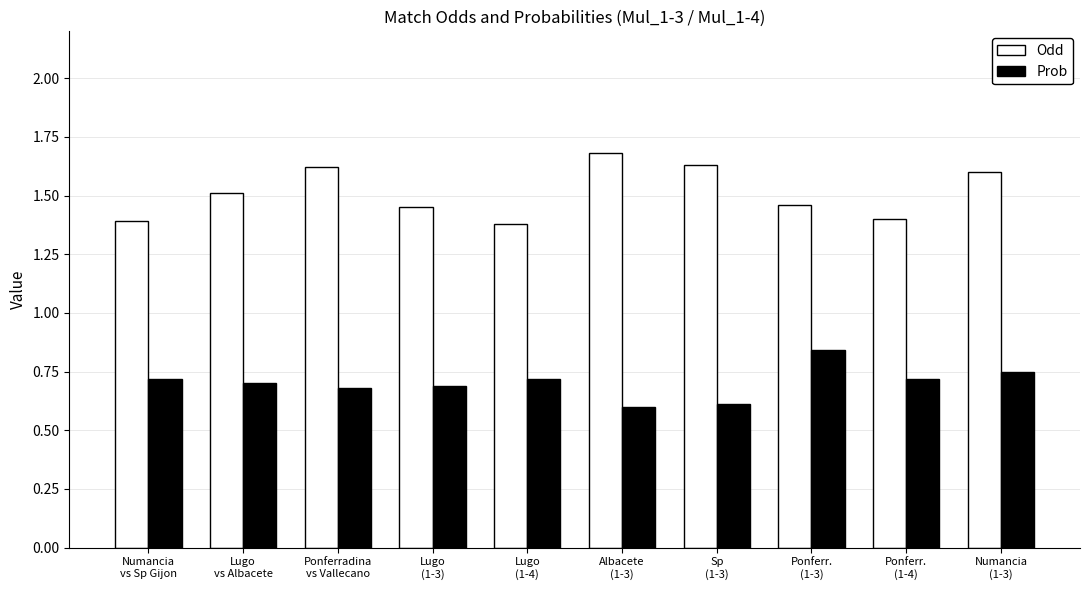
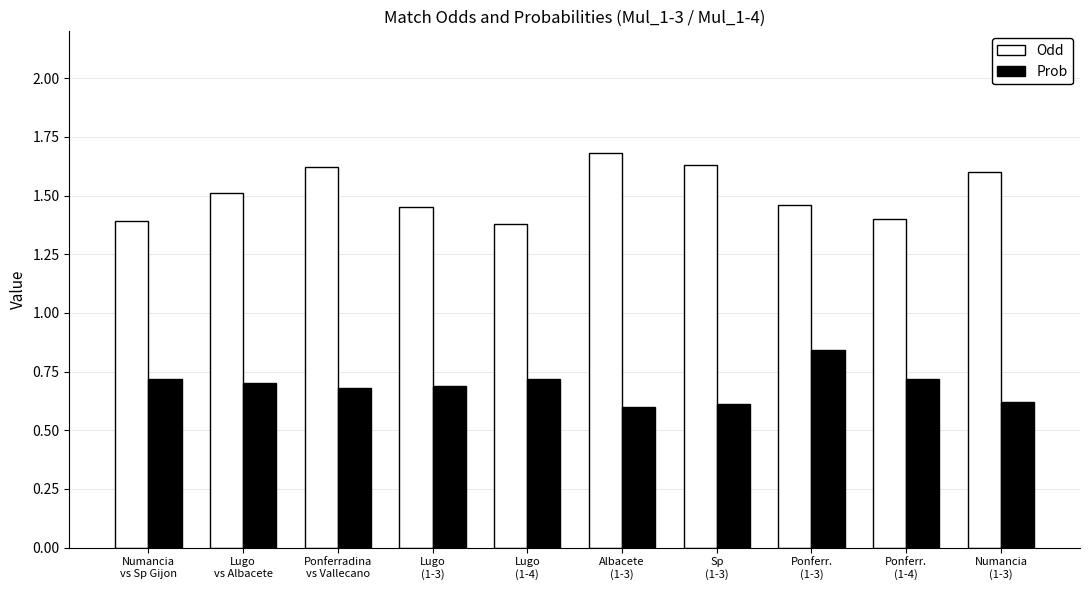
  {
    "Odd": {
      "Numancia vs Sp Gijon": 1.39,
      "Lugo vs Albacete": 1.51,
      "Ponferradina vs Vallecano": 1.62,
      "Lugo (1-3)": 1.45,
      "Lugo (1-4)": 1.38,
      "Albacete (1-3)": 1.68,
      "Sp (1-3)": 1.63,
      "Ponferr. (1-3)": 1.46,
      "Ponferr. (1-4)": 1.40,
      "Numancia (1-3)": 1.60
    },
    "Prob": {
      "Numancia vs Sp Gijon": 0.72,
      "Lugo vs Albacete": 0.70,
      "Ponferradina vs Vallecano": 0.68,
      "Lugo (1-3)": 0.69,
      "Lugo (1-4)": 0.72,
      "Albacete (1-3)": 0.60,
      "Sp (1-3)": 0.61,
      "Ponferr. (1-3)": 0.84,
      "Ponferr. (1-4)": 0.72,
-     "Numancia (1-3)": 0.75
+     "Numancia (1-3)": 0.62
    }
  }
